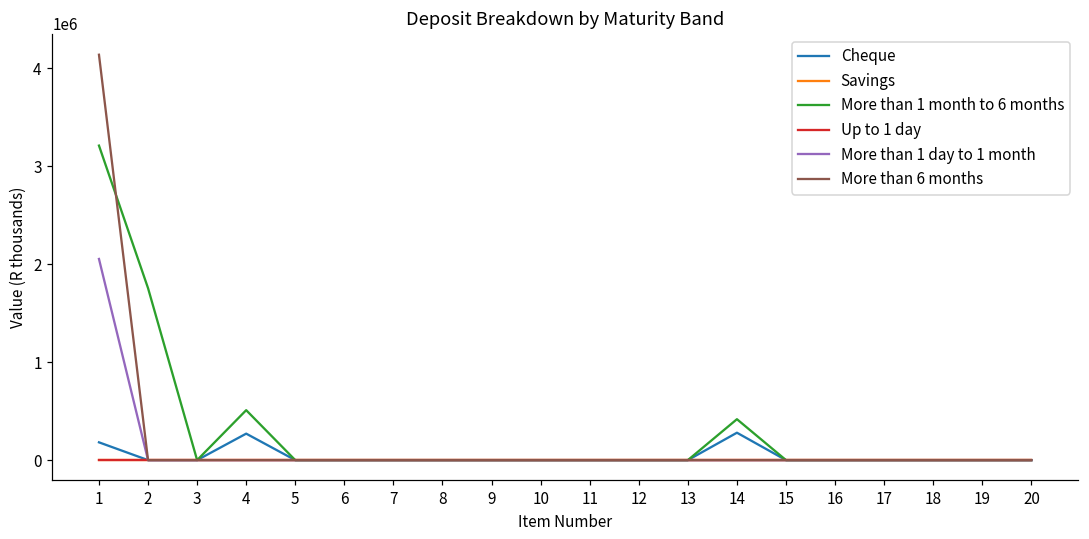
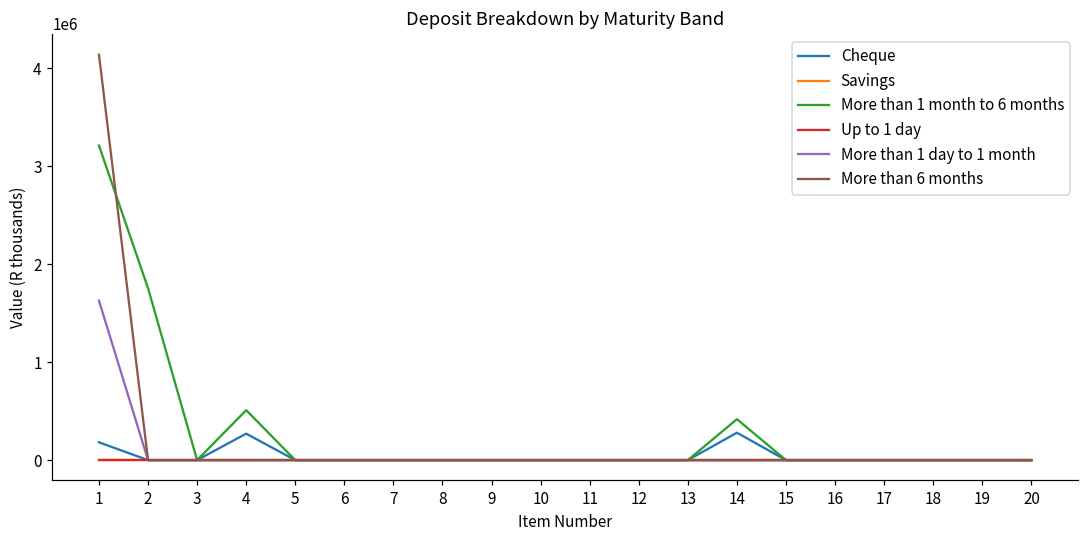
  {
    "Cheque": {
      "1": 200000,
      "4": 300000,
      "14": 300000
    },
    "Up to 1 day": {
      "1": 0
    },
    "More than 1 month to 6 months": {
      "1": 3200000,
      "2": 1800000,
      "4": 500000,
      "14": 400000
    },
    "More than 1 day to 1 month": {
-     "1": 2100000
+     "1": 1600000
    },
    "More than 6 months": {
      "1": 4100000
    }
  }
